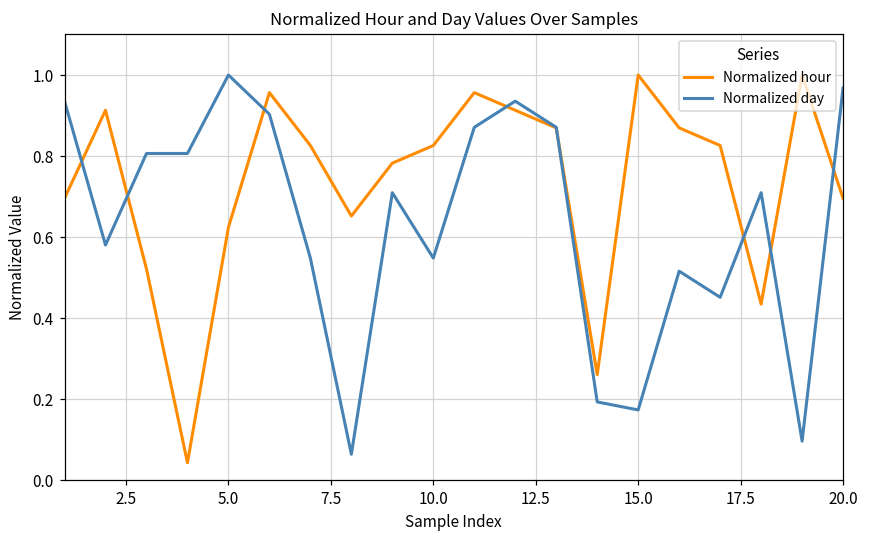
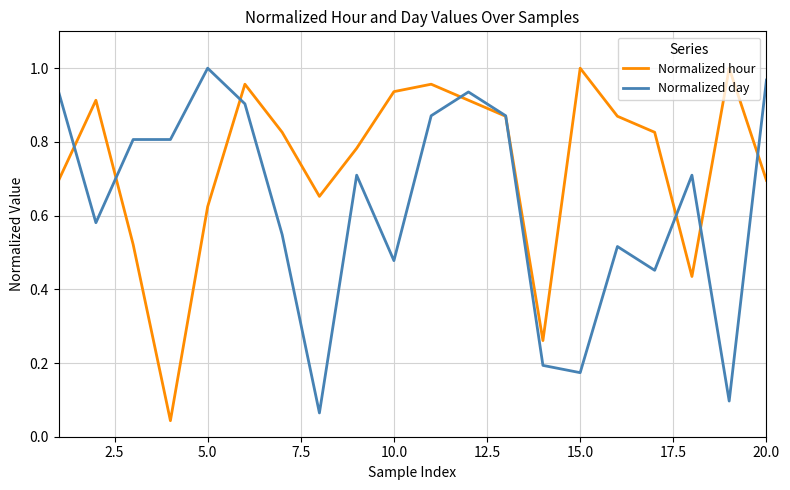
  {
    "Normalized hour": {
      "5.0": 0.62,
-     "10.0": 0.83,
+     "10.0": 0.94,
      "15.0": 1.00,
      "20.0": 0.70
    },
    "Normalized day": {
      "5.0": 1.00,
-     "10.0": 0.55,
+     "10.0": 0.48,
      "15.0": 0.17,
      "20.0": 0.97
    }
  }
